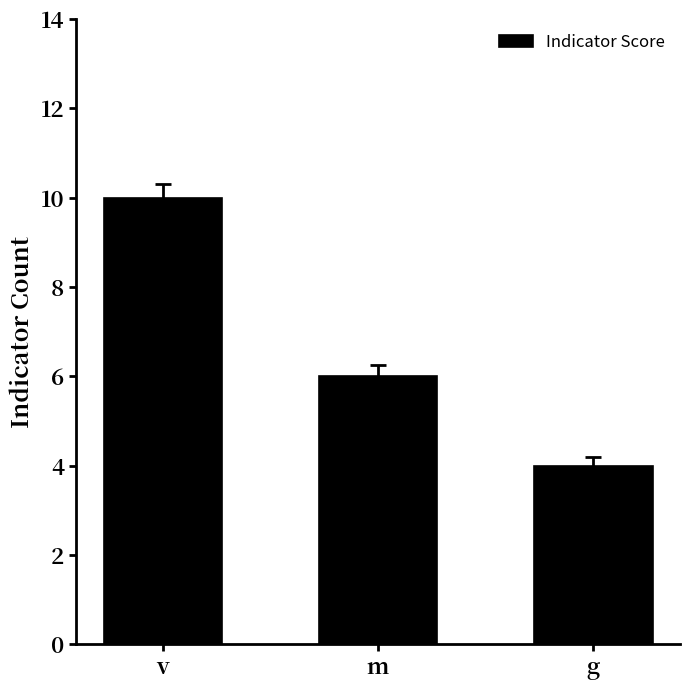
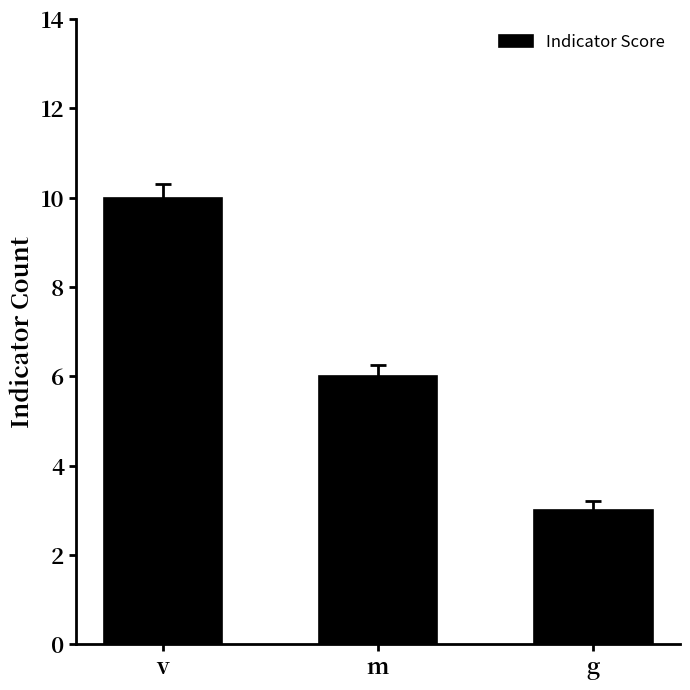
  {
    "Indicator Score": {
      "v": 10,
      "m": 6,
-     "g": 4
+     "g": 3
    }
  }
